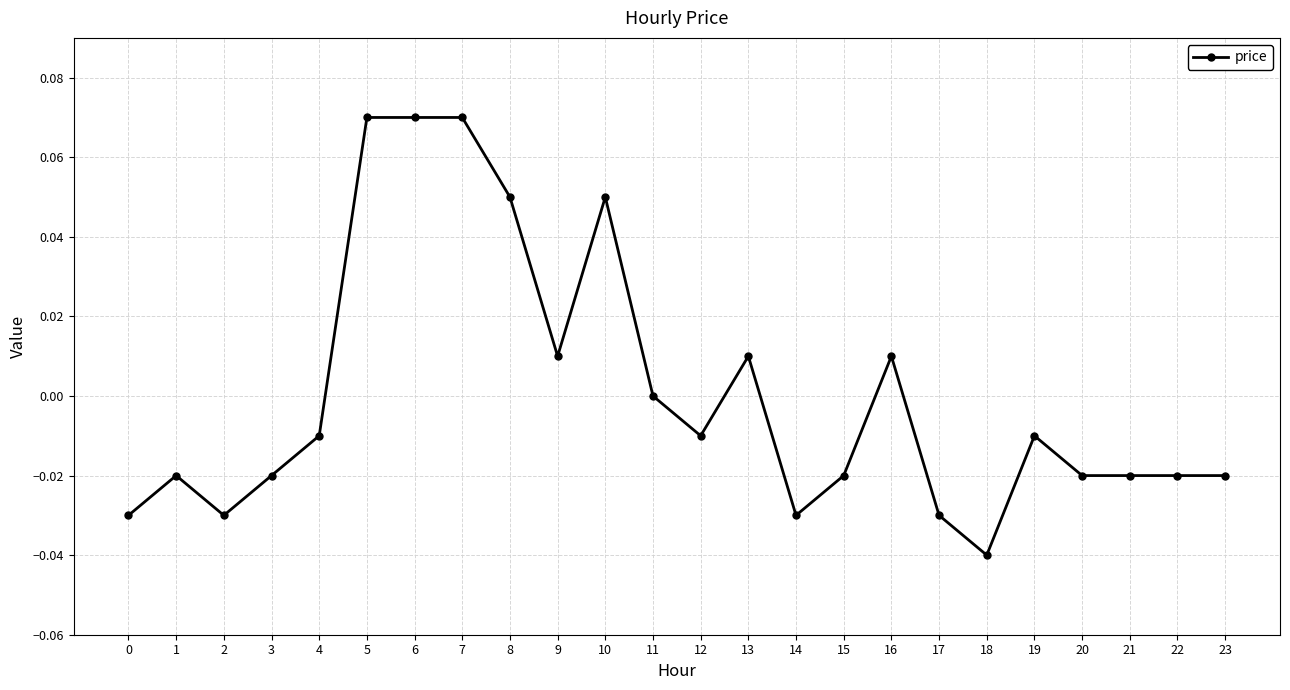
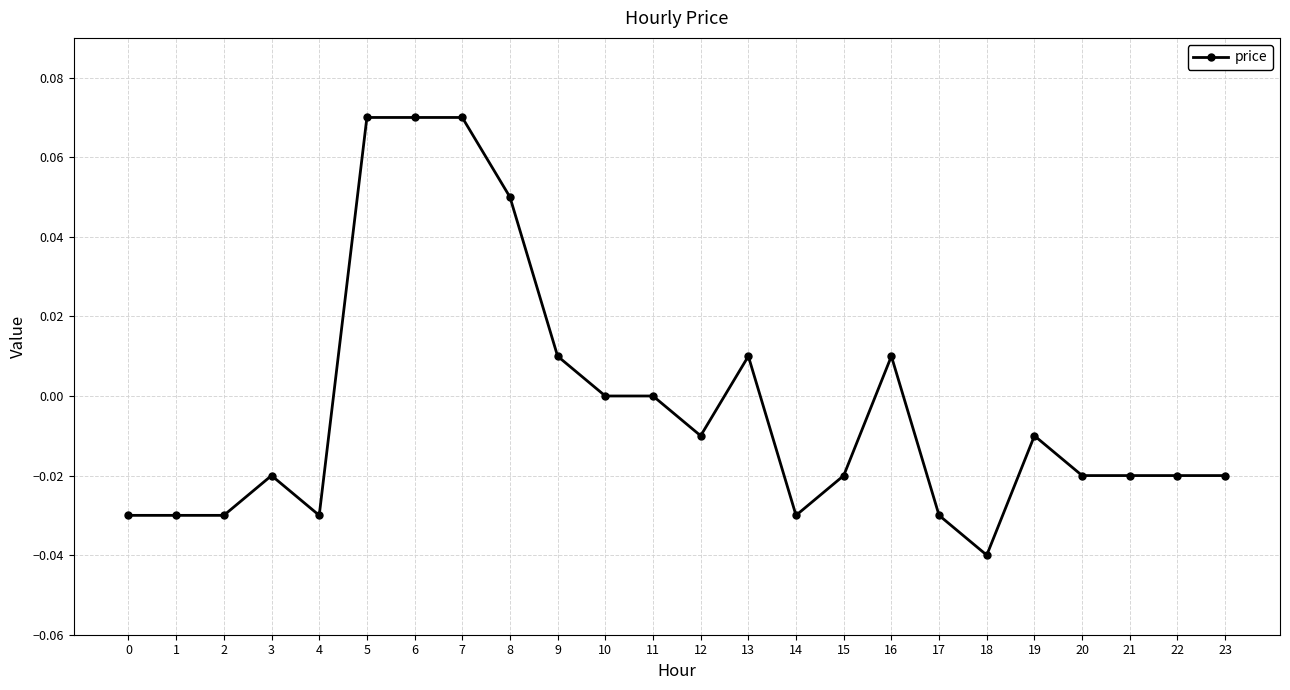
  {
    "0": -0.03,
-   "1": -0.02,
+   "1": -0.03,
    "2": -0.03,
    "3": -0.02,
-   "4": -0.01,
+   "4": -0.03,
    "5": 0.07,
    "6": 0.07,
    "7": 0.07,
    "8": 0.05,
    "9": 0.01,
-   "10": 0.05,
+   "10": 0.00,
    "11": 0.00,
    "12": -0.01,
    "13": 0.01,
    "14": -0.03,
    "15": -0.02,
    "16": 0.01,
    "17": -0.03,
    "18": -0.04,
    "19": -0.01,
    "20": -0.02,
    "21": -0.02,
    "22": -0.02,
    "23": -0.02
  }
